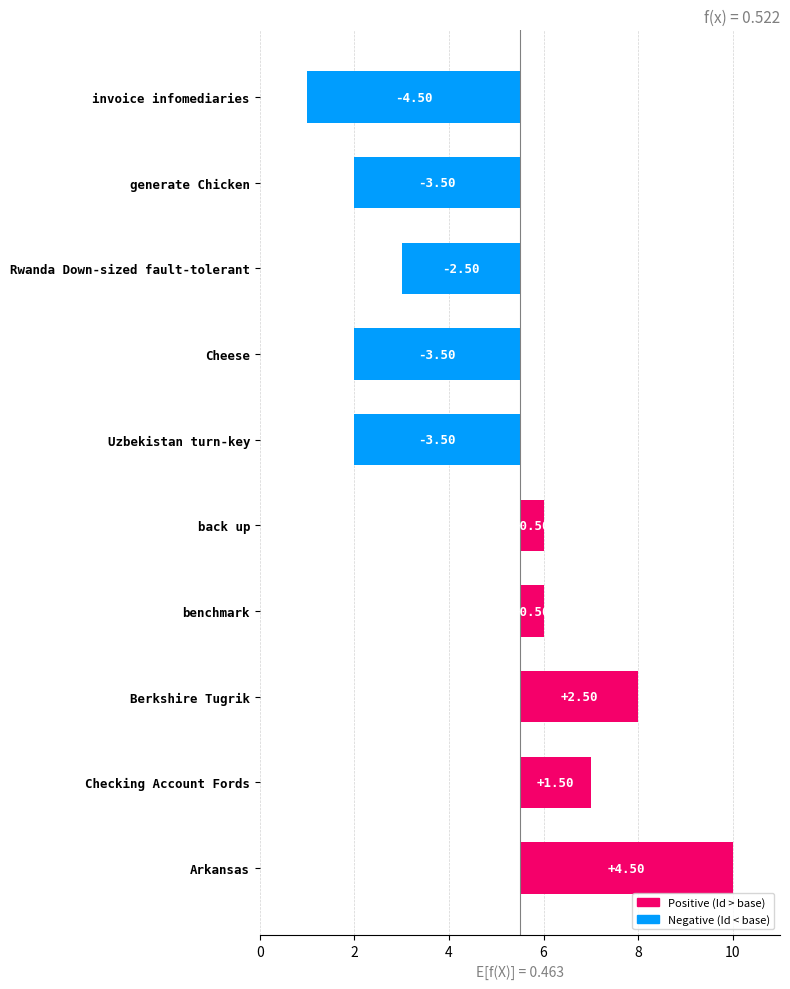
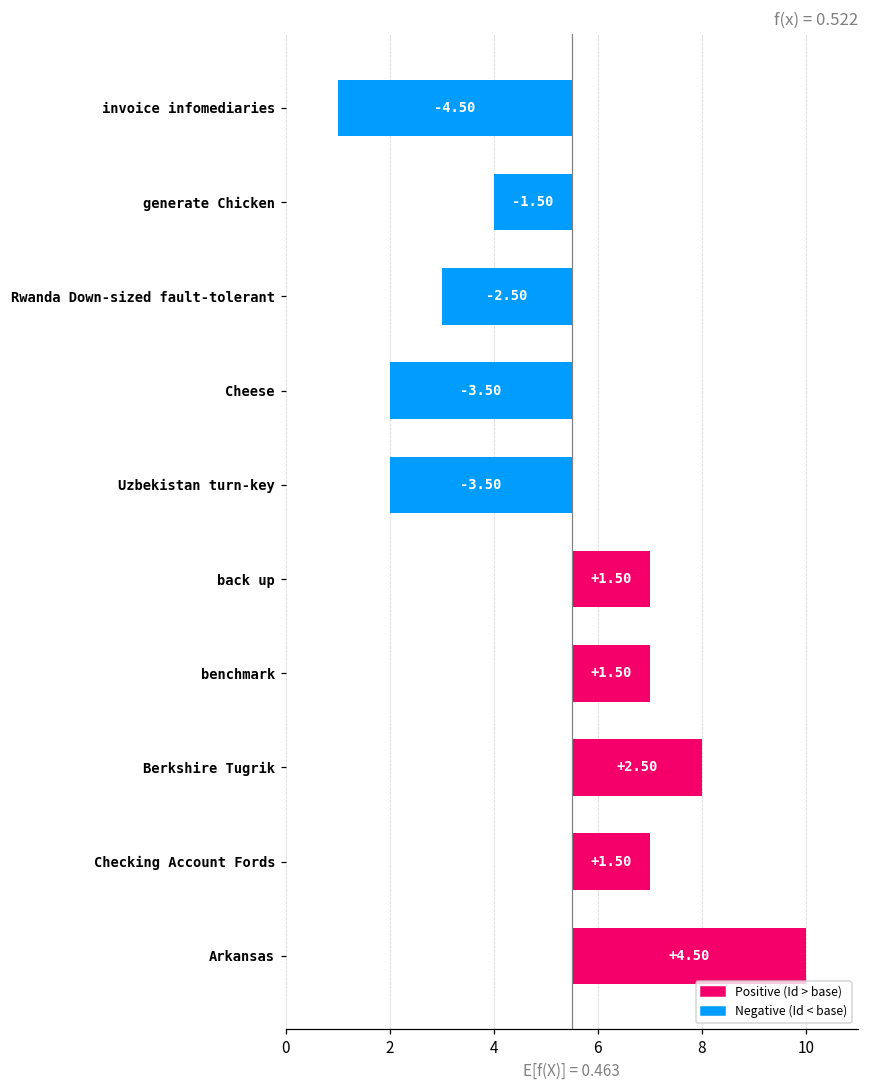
  {
    "invoice infomediaries": "-4.50",
-   "generate Chicken": "-3.50",
+   "generate Chicken": "-1.50",
    "Rwanda Down-sized fault-tolerant": "-2.50",
    "Cheese": "-3.50",
    "Uzbekistan turn-key": "-3.50",
-   "back up": "+0.50",
-   "benchmark": "+0.50",
+   "back up": "+1.50",
+   "benchmark": "+1.50",
    "Berkshire Tugrik": "+2.50",
    "Checking Account Fords": "+1.50",
    "Arkansas": "+4.50"
  }
